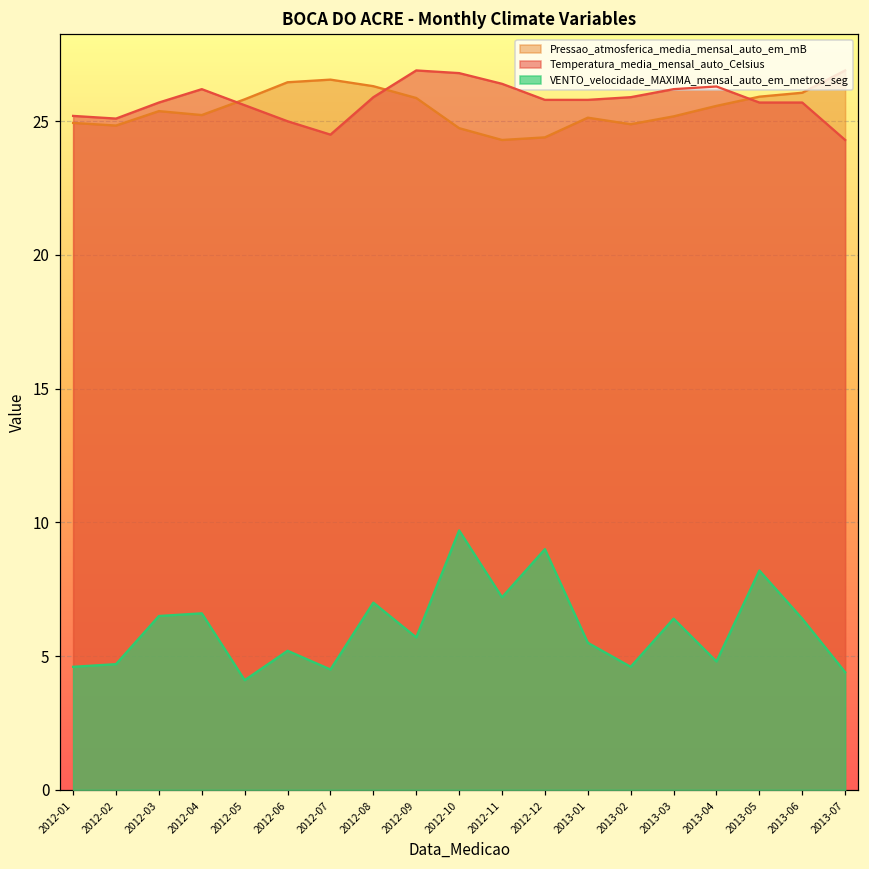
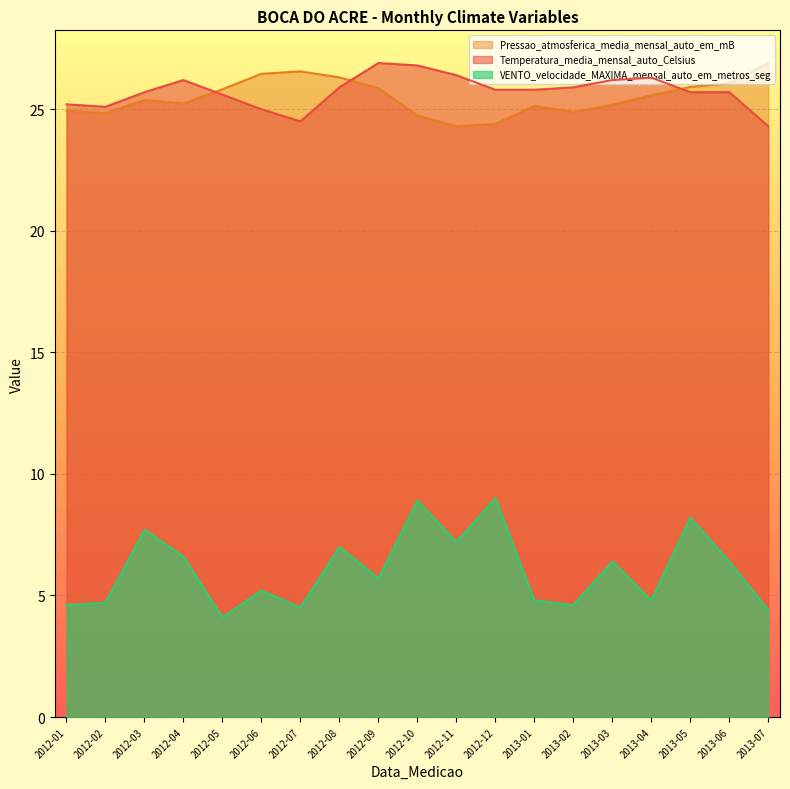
  {
    "VENTO_velocidade_MAXIMA_mensal_auto_em_metros_seg": {
      "2012-01": 4.6,
      "2012-02": 4.7,
-     "2012-03": 6.5,
+     "2012-03": 7.7,
      "2012-04": 6.6,
      "2012-05": 4.1,
      "2012-06": 5.2,
      "2012-07": 4.5,
      "2012-08": 7.0,
      "2012-09": 5.7,
-     "2012-10": 9.7,
+     "2012-10": 8.9,
      "2012-11": 7.2,
      "2012-12": 9.0,
-     "2013-01": 5.5,
+     "2013-01": 4.8,
      "2013-02": 4.6,
      "2013-03": 6.4,
      "2013-04": 4.8,
      "2013-05": 8.2,
      "2013-06": 6.4,
      "2013-07": 4.4
    }
  }
